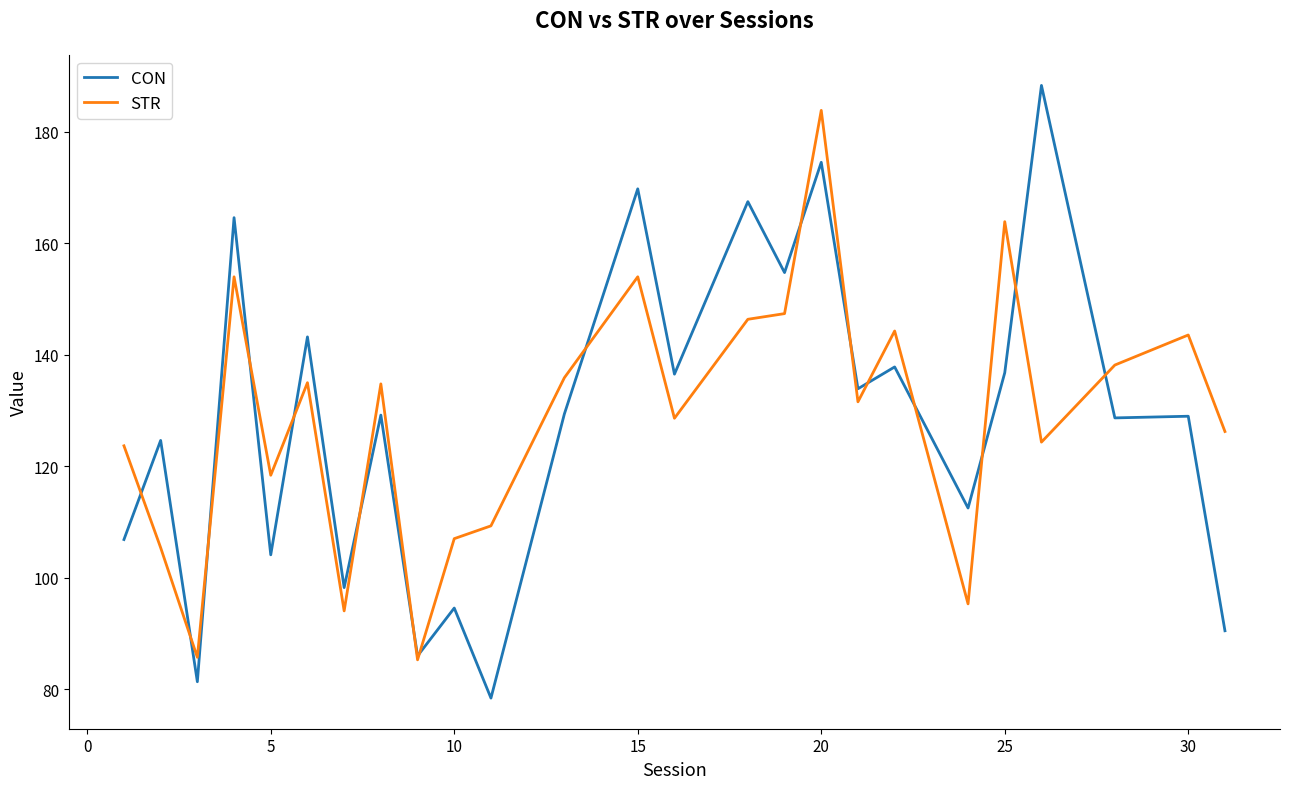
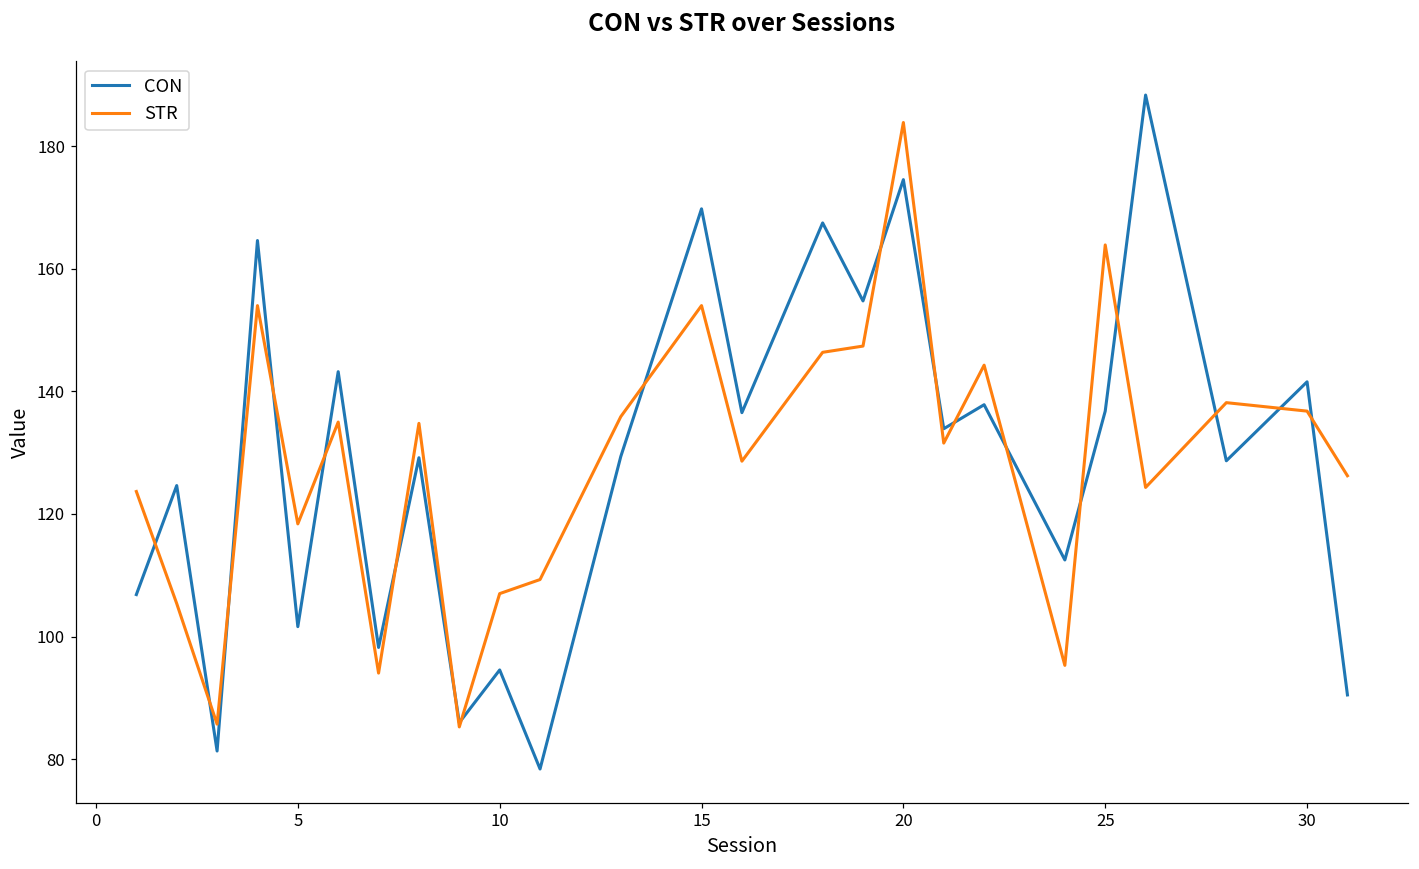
  {
    "CON": {
-     "5": 104,
+     "5": 102,
      "10": 95,
      "15": 170,
      "20": 175,
      "25": 137,
-     "30": 129
+     "30": 142
    },
    "STR": {
      "5": 118,
      "10": 107,
      "15": 154,
      "20": 184,
      "25": 164,
-     "30": 144
+     "30": 137
    }
  }
